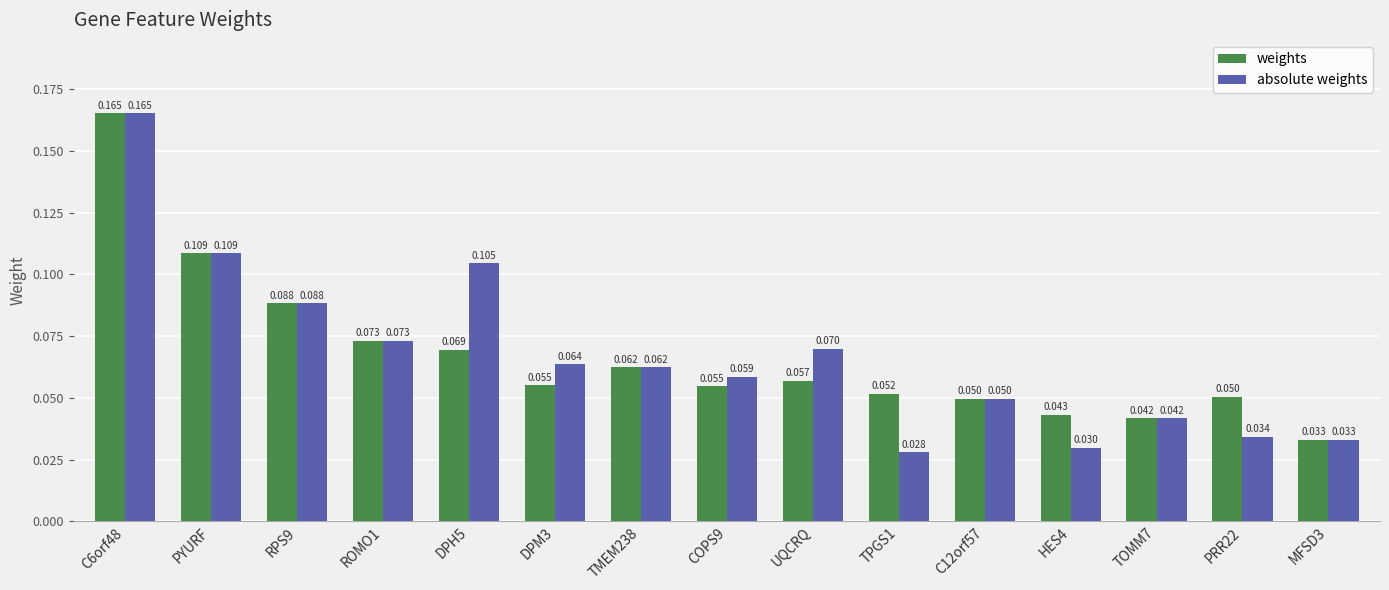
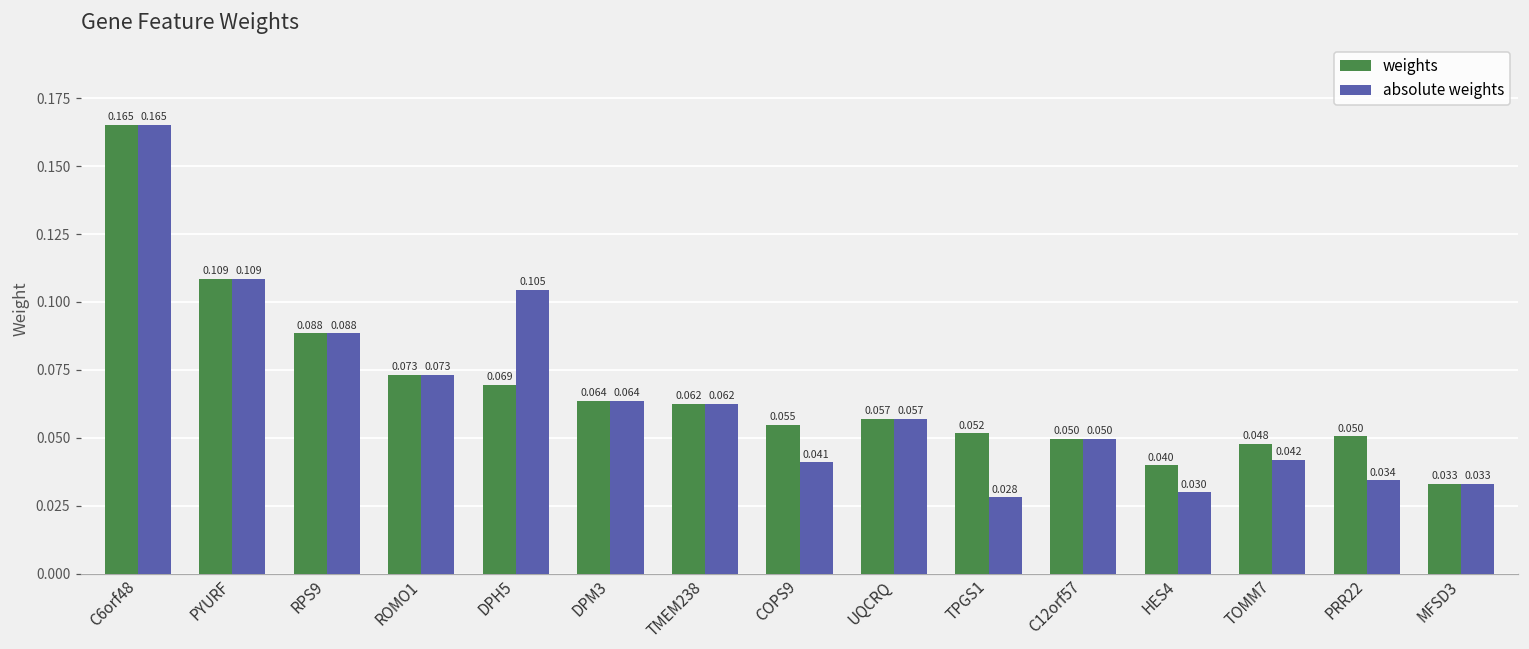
  {
    "weights": {
      "C6orf48": 0.165,
      "PYURF": 0.109,
      "RPS9": 0.088,
      "ROMO1": 0.073,
      "DPH5": 0.069,
-     "DPM3": 0.055,
+     "DPM3": 0.064,
      "TMEM238": 0.062,
      "COPS9": 0.055,
      "UQCRQ": 0.057,
      "TPGS1": 0.052,
      "C12orf57": 0.050,
-     "HES4": 0.043,
-     "TOMM7": 0.042,
+     "HES4": 0.040,
+     "TOMM7": 0.048,
      "PRR22": 0.050,
      "MFSD3": 0.033
    },
    "absolute weights": {
      "C6orf48": 0.165,
      "PYURF": 0.109,
      "RPS9": 0.088,
      "ROMO1": 0.073,
      "DPH5": 0.105,
      "DPM3": 0.064,
      "TMEM238": 0.062,
-     "COPS9": 0.059,
-     "UQCRQ": 0.070,
+     "COPS9": 0.041,
+     "UQCRQ": 0.057,
      "TPGS1": 0.028,
      "C12orf57": 0.050,
      "HES4": 0.030,
      "TOMM7": 0.042,
      "PRR22": 0.034,
      "MFSD3": 0.033
    }
  }
